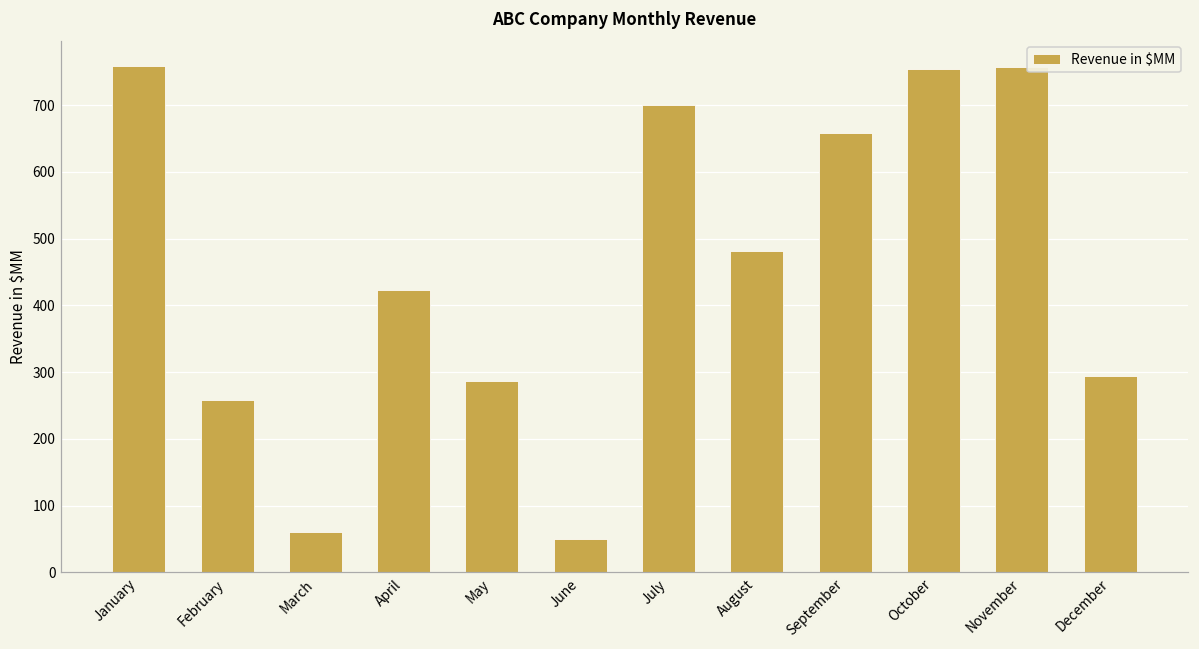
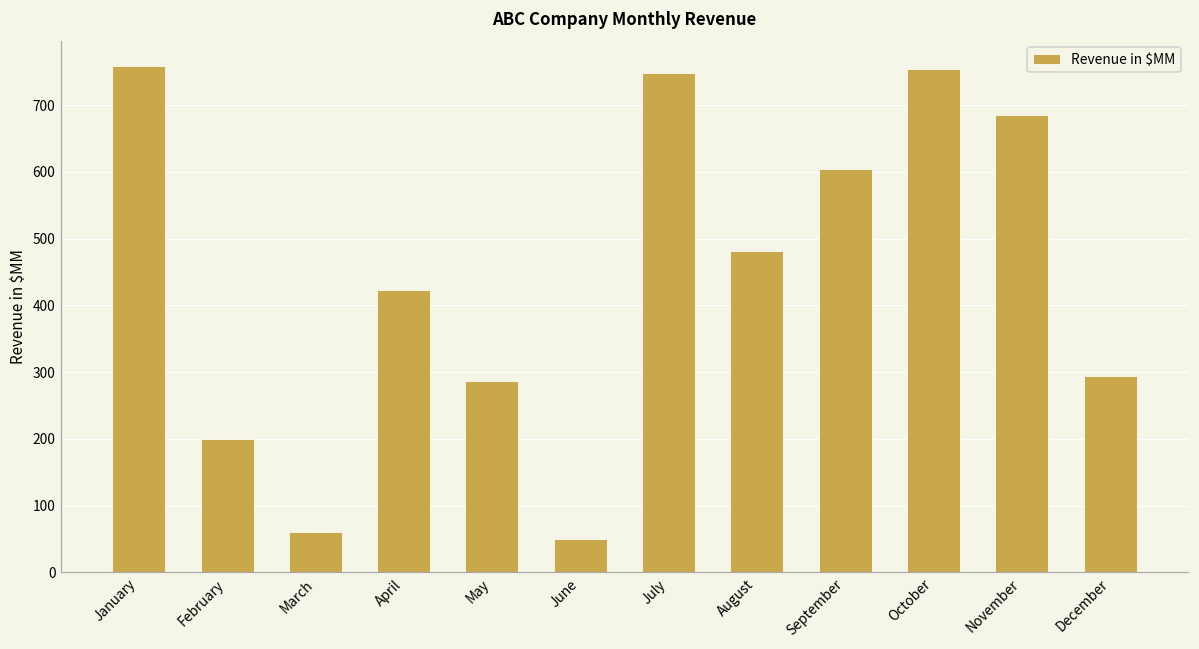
  {
    "January": 760,
-   "February": 260,
+   "February": 200,
    "March": 60,
    "April": 420,
    "May": 290,
    "June": 50,
-   "July": 700,
+   "July": 750,
    "August": 480,
-   "September": 660,
+   "September": 610,
    "October": 750,
-   "November": 760,
+   "November": 690,
    "December": 300
  }
